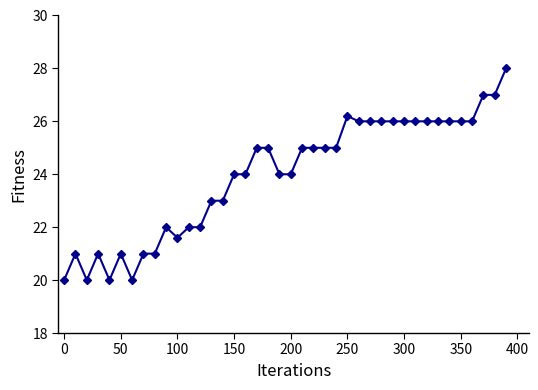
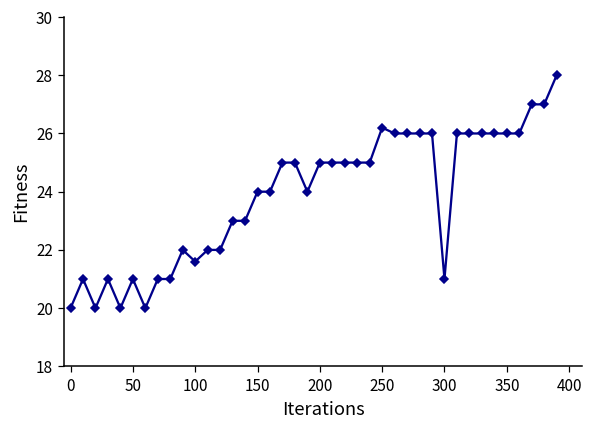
  {
    "0": 20,
    "50": 21,
    "100": 21.6,
    "150": 24,
-   "200": 24,
+   "200": 25,
    "250": 26.2,
-   "300": 26,
+   "300": 21,
    "350": 26
  }
